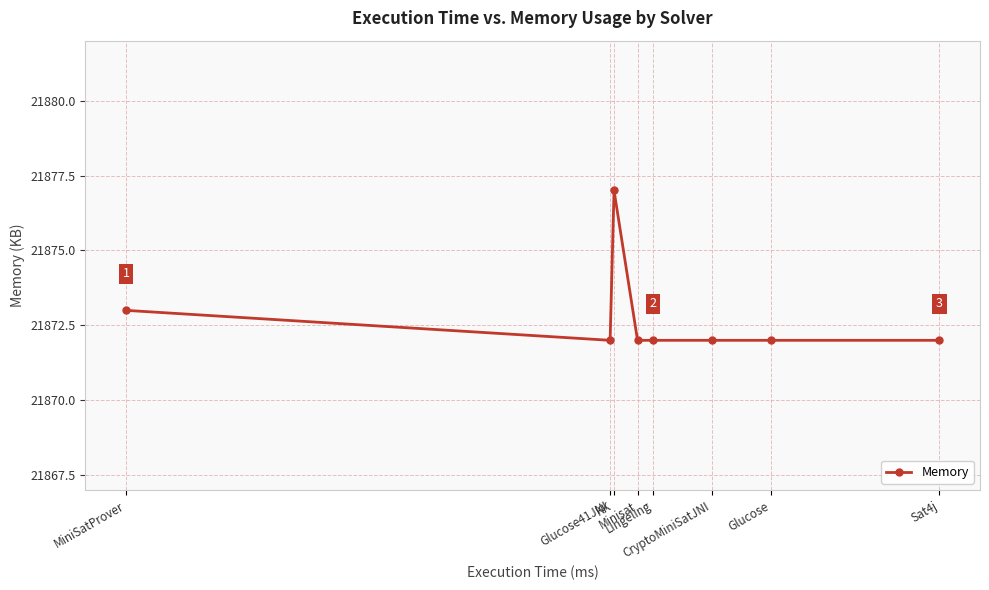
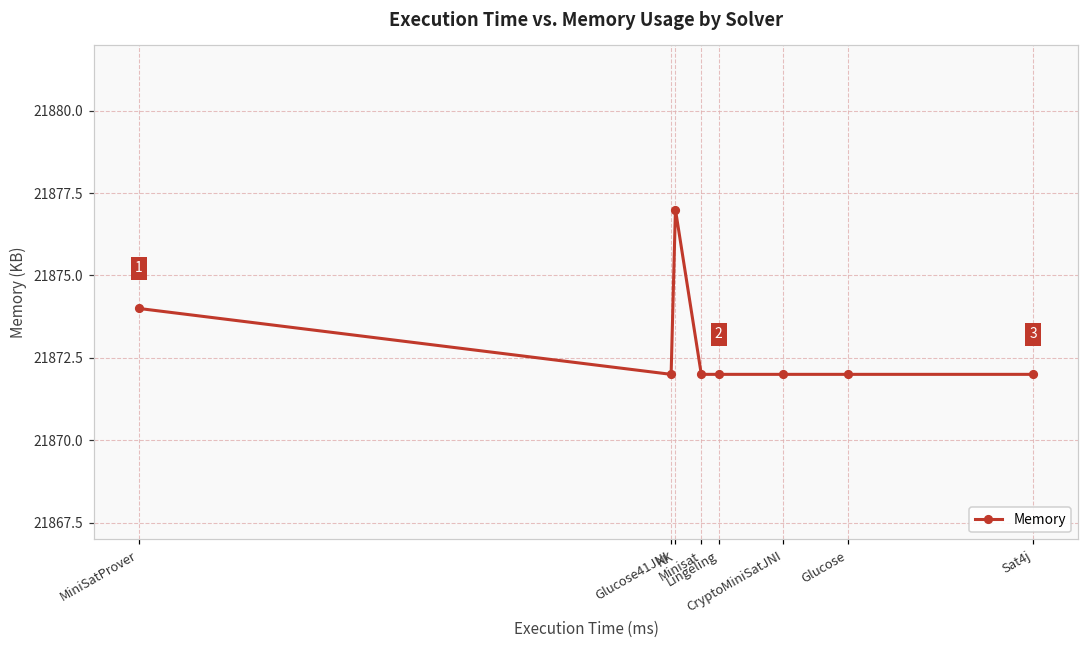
  {
-   "MiniSatProver": 21873,
+   "MiniSatProver": 21874,
    "Glucose41JNI": 21872,
    "KK": 21877,
    "Minisat": 21872,
    "Lingeling": 21872,
    "CryptoMiniSatJNI": 21872,
    "Glucose": 21872,
    "Sat4j": 21872
  }
